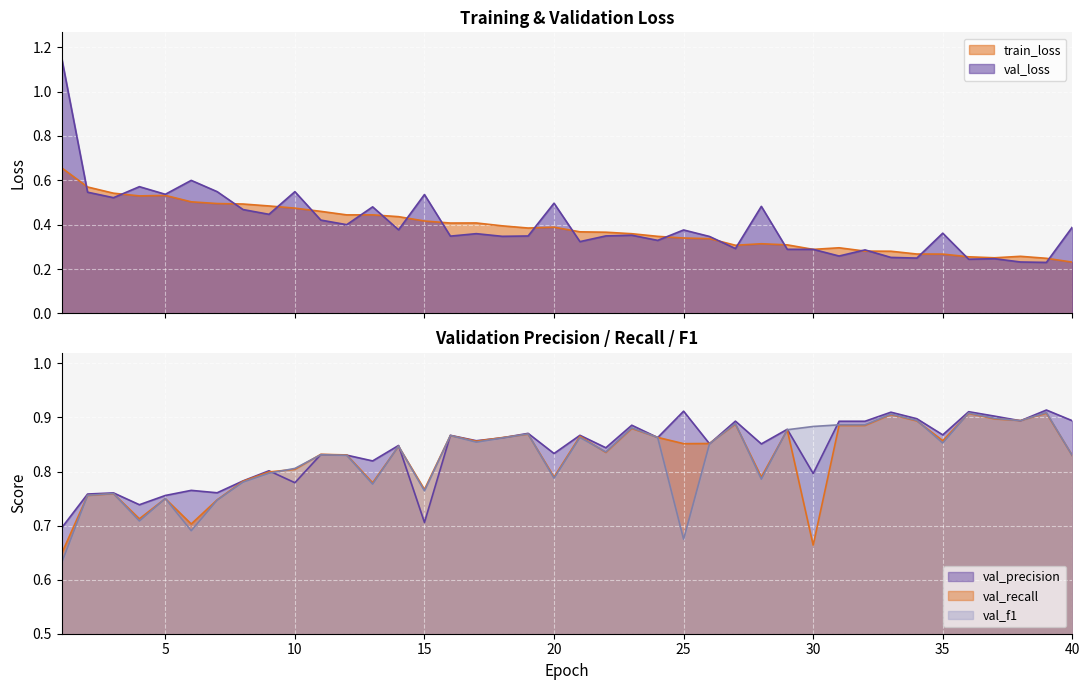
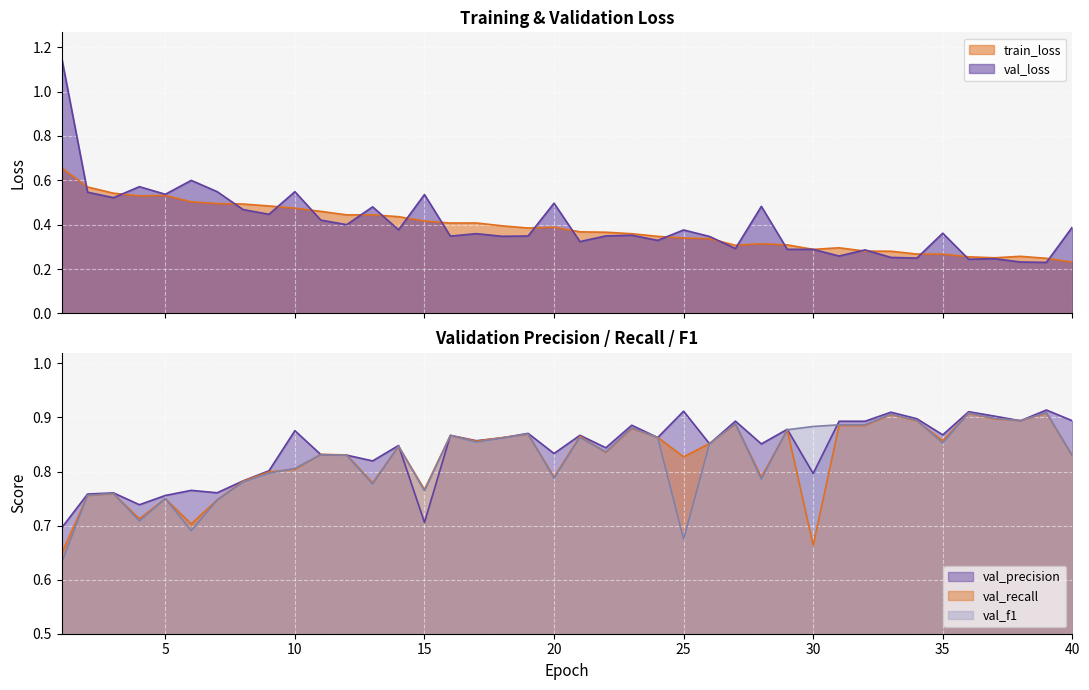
  {
    "Validation Precision / Recall / F1": {
      "val_precision": {
        "5": 0.76,
-       "10": 0.78,
+       "10": 0.88,
        "15": 0.71,
        "20": 0.83,
        "25": 0.91,
        "30": 0.80,
        "35": 0.87,
        "40": 0.89
      },
      "val_recall": {
-       "25": 0.85,
+       "25": 0.83,
        "30": 0.66
      },
      "val_f1": {
        "25": 0.67,
        "30": 0.88
      }
    }
  }
